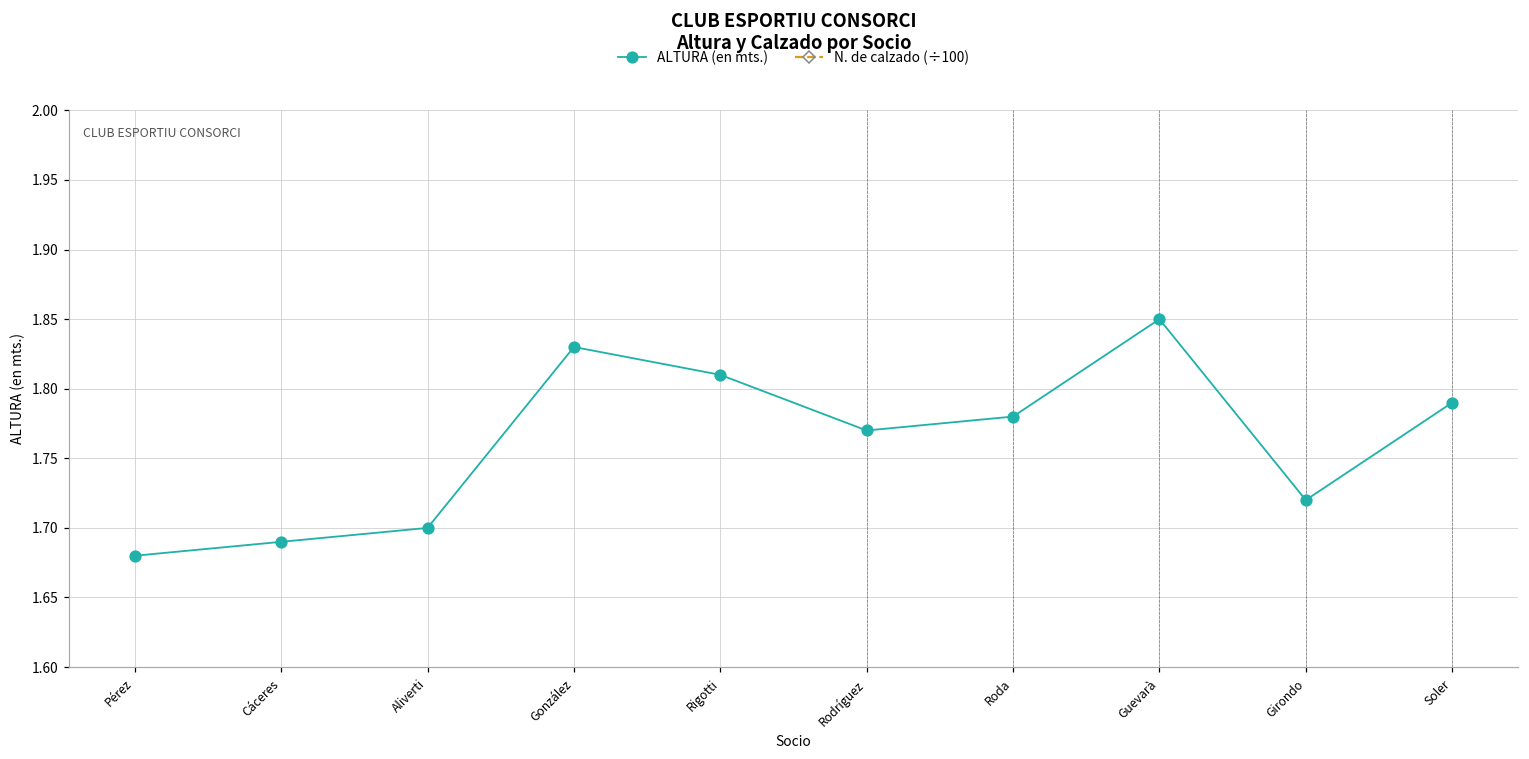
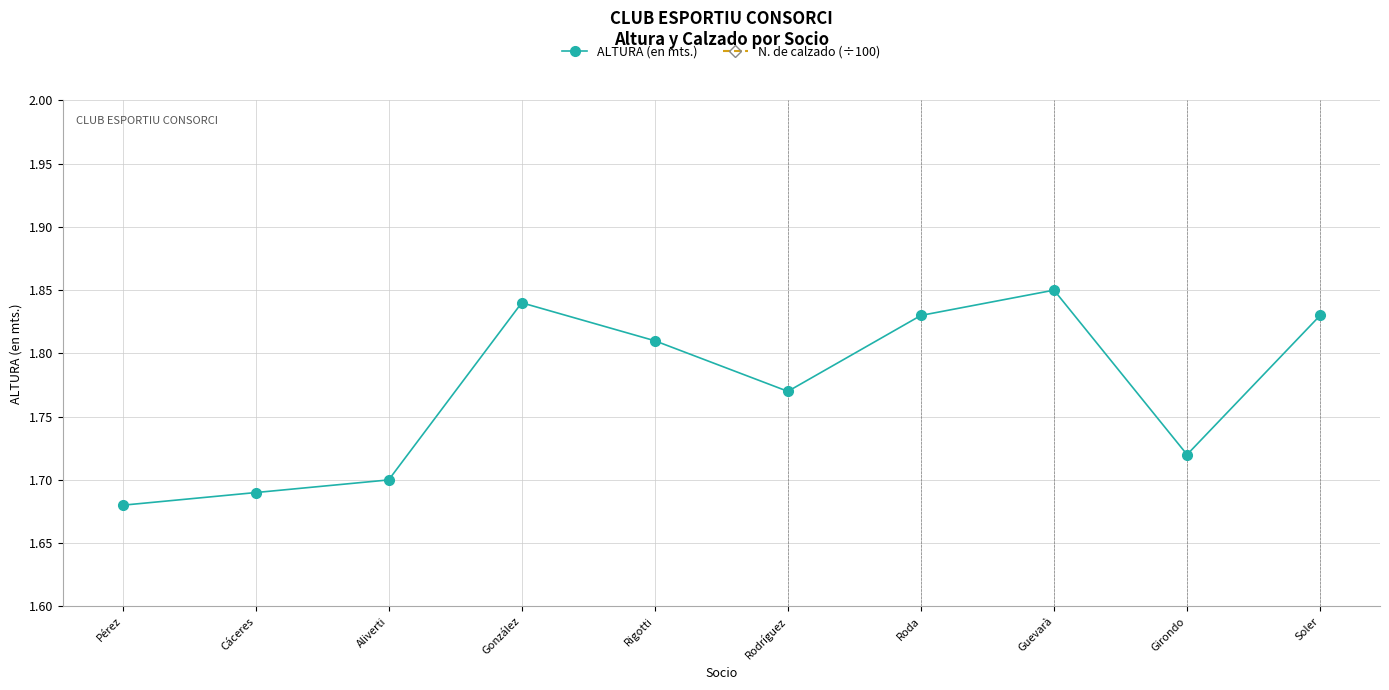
  {
    "ALTURA (en mts.)": {
      "Pérez": 1.68,
      "Cáceres": 1.69,
      "Aliverti": 1.70,
-     "González": 1.83,
+     "González": 1.84,
      "Rigotti": 1.81,
      "Rodríguez": 1.77,
-     "Roda": 1.78,
+     "Roda": 1.83,
      "Guevarà": 1.85,
      "Girondo": 1.72,
-     "Soler": 1.79
+     "Soler": 1.83
    }
  }
